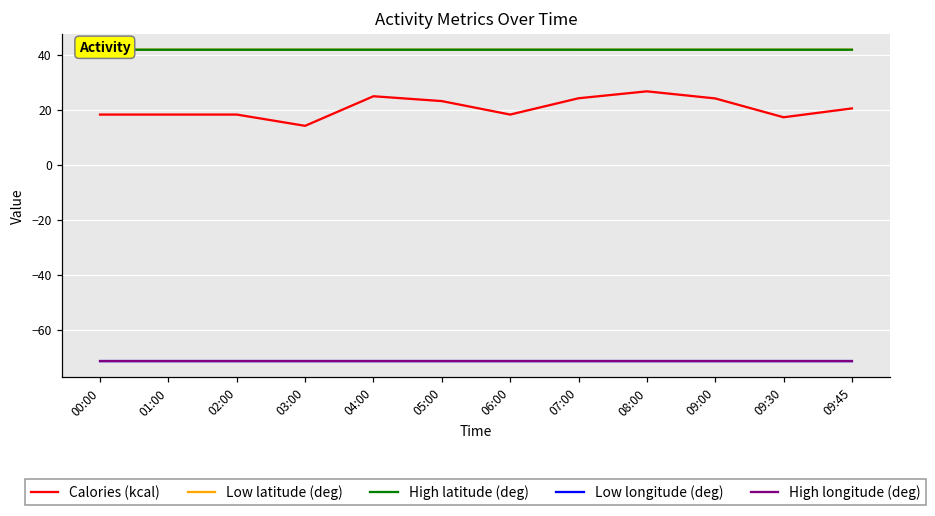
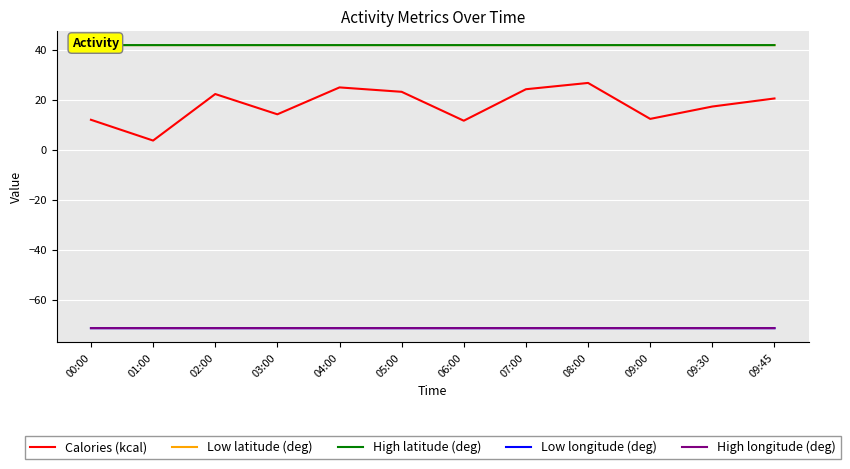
  {
    "Calories (kcal)": {
-     "00:00": 18,
-     "01:00": 18,
-     "02:00": 18,
+     "00:00": 12,
+     "01:00": 4,
+     "02:00": 22,
      "03:00": 14,
      "04:00": 25,
      "05:00": 23,
-     "06:00": 18,
+     "06:00": 12,
      "07:00": 24,
      "08:00": 27,
-     "09:00": 24,
+     "09:00": 12,
      "09:30": 17,
      "09:45": 20
    },
    "High latitude (deg)": {
      "01:00": 42,
      "02:00": 42,
      "03:00": 42,
      "04:00": 42,
      "05:00": 42,
      "06:00": 42,
      "07:00": 42,
      "08:00": 42,
      "09:00": 42,
      "09:30": 42,
      "09:45": 42
    },
    "High longitude (deg)": {
      "00:00": -71,
      "01:00": -71,
      "02:00": -71,
      "03:00": -71,
      "04:00": -71,
      "05:00": -71,
      "06:00": -71,
      "07:00": -71,
      "08:00": -71,
      "09:00": -71,
      "09:30": -71,
      "09:45": -71
    }
  }
